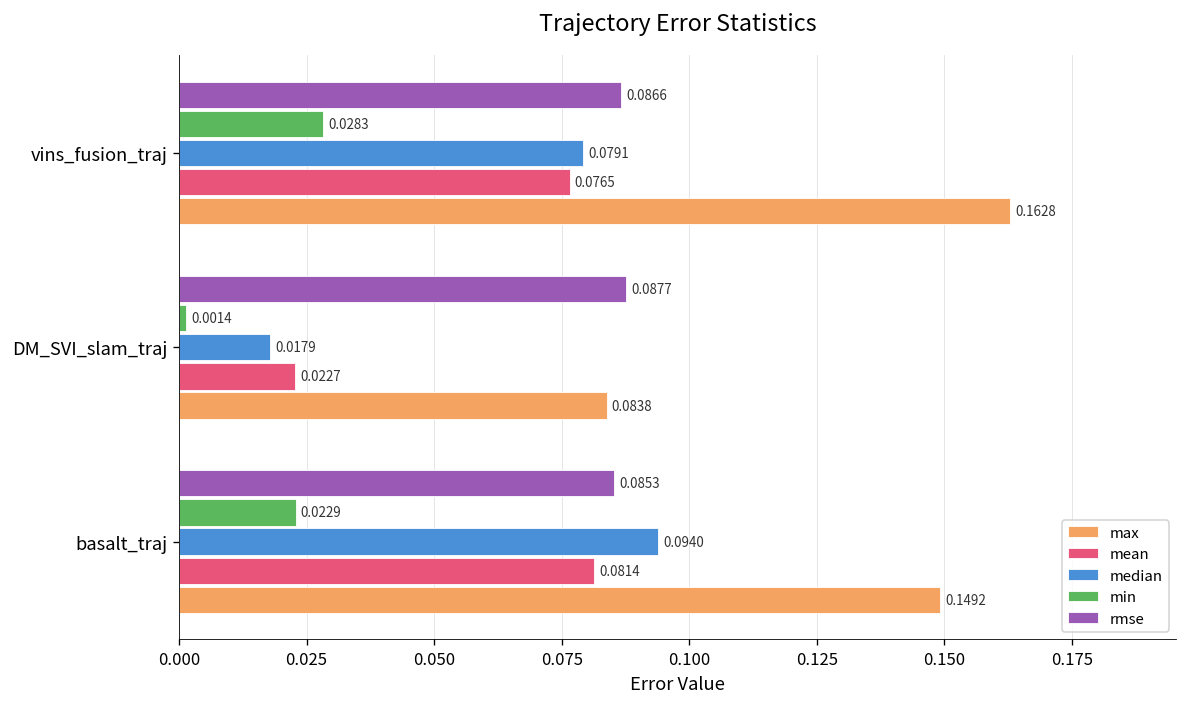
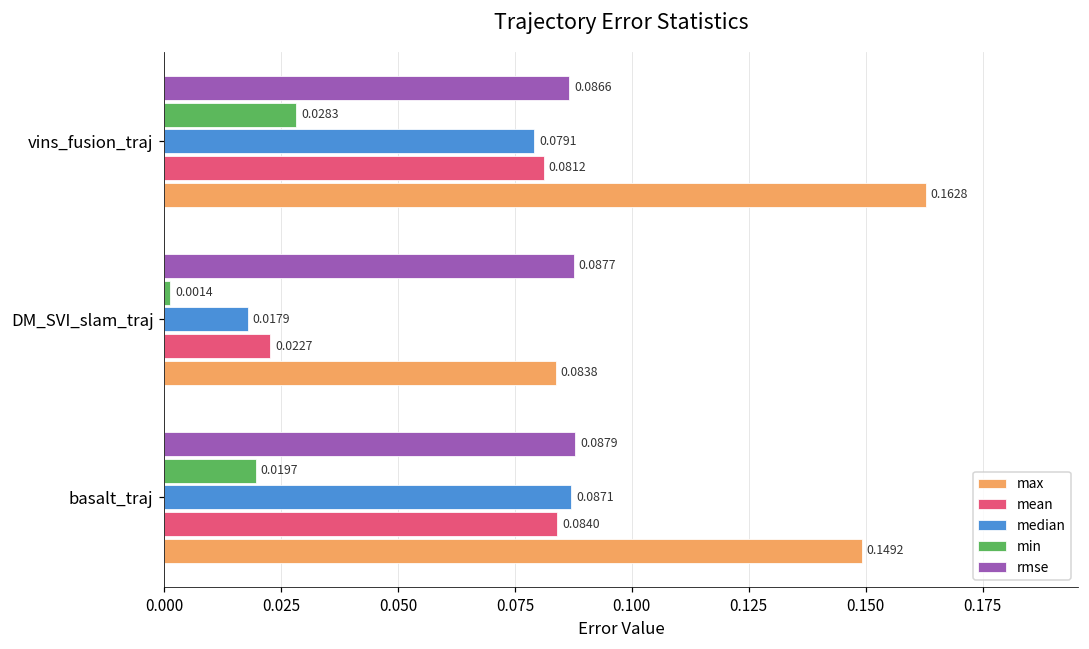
  {
    "max": {
      "vins_fusion_traj": 0.1628,
      "DM_SVI_slam_traj": 0.0838,
      "basalt_traj": 0.1492
    },
    "mean": {
-     "vins_fusion_traj": 0.0765,
+     "vins_fusion_traj": 0.0812,
      "DM_SVI_slam_traj": 0.0227,
-     "basalt_traj": 0.0814
+     "basalt_traj": 0.0840
    },
    "median": {
      "vins_fusion_traj": 0.0791,
      "DM_SVI_slam_traj": 0.0179,
-     "basalt_traj": 0.0940
+     "basalt_traj": 0.0871
    },
    "min": {
      "vins_fusion_traj": 0.0283,
      "DM_SVI_slam_traj": 0.0014,
-     "basalt_traj": 0.0229
+     "basalt_traj": 0.0197
    },
    "rmse": {
      "vins_fusion_traj": 0.0866,
      "DM_SVI_slam_traj": 0.0877,
-     "basalt_traj": 0.0853
+     "basalt_traj": 0.0879
    }
  }
